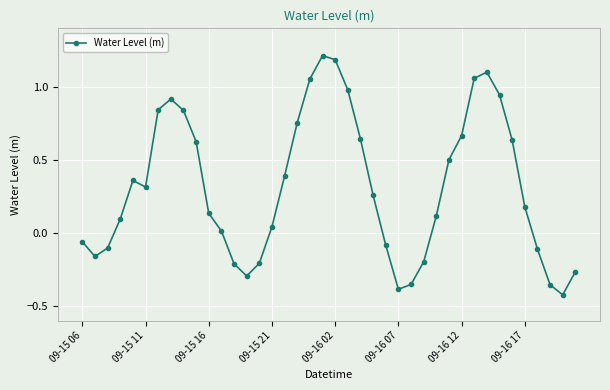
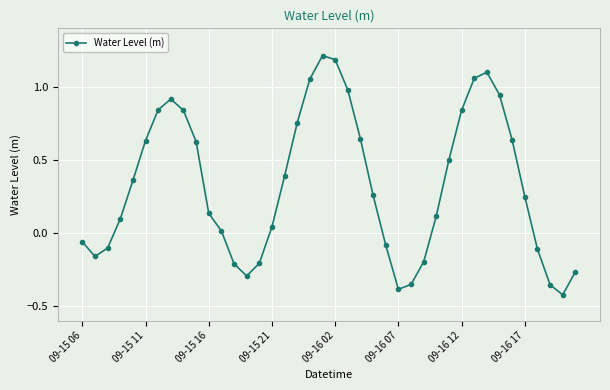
  {
    "09-15 06": -0.06,
-   "09-15 11": 0.31,
+   "09-15 11": 0.63,
    "09-15 16": 0.13,
    "09-15 21": 0.04,
    "09-16 02": 1.19,
    "09-16 07": -0.39,
-   "09-16 12": 0.67,
-   "09-16 17": 0.18
+   "09-16 12": 0.84,
+   "09-16 17": 0.25
  }
